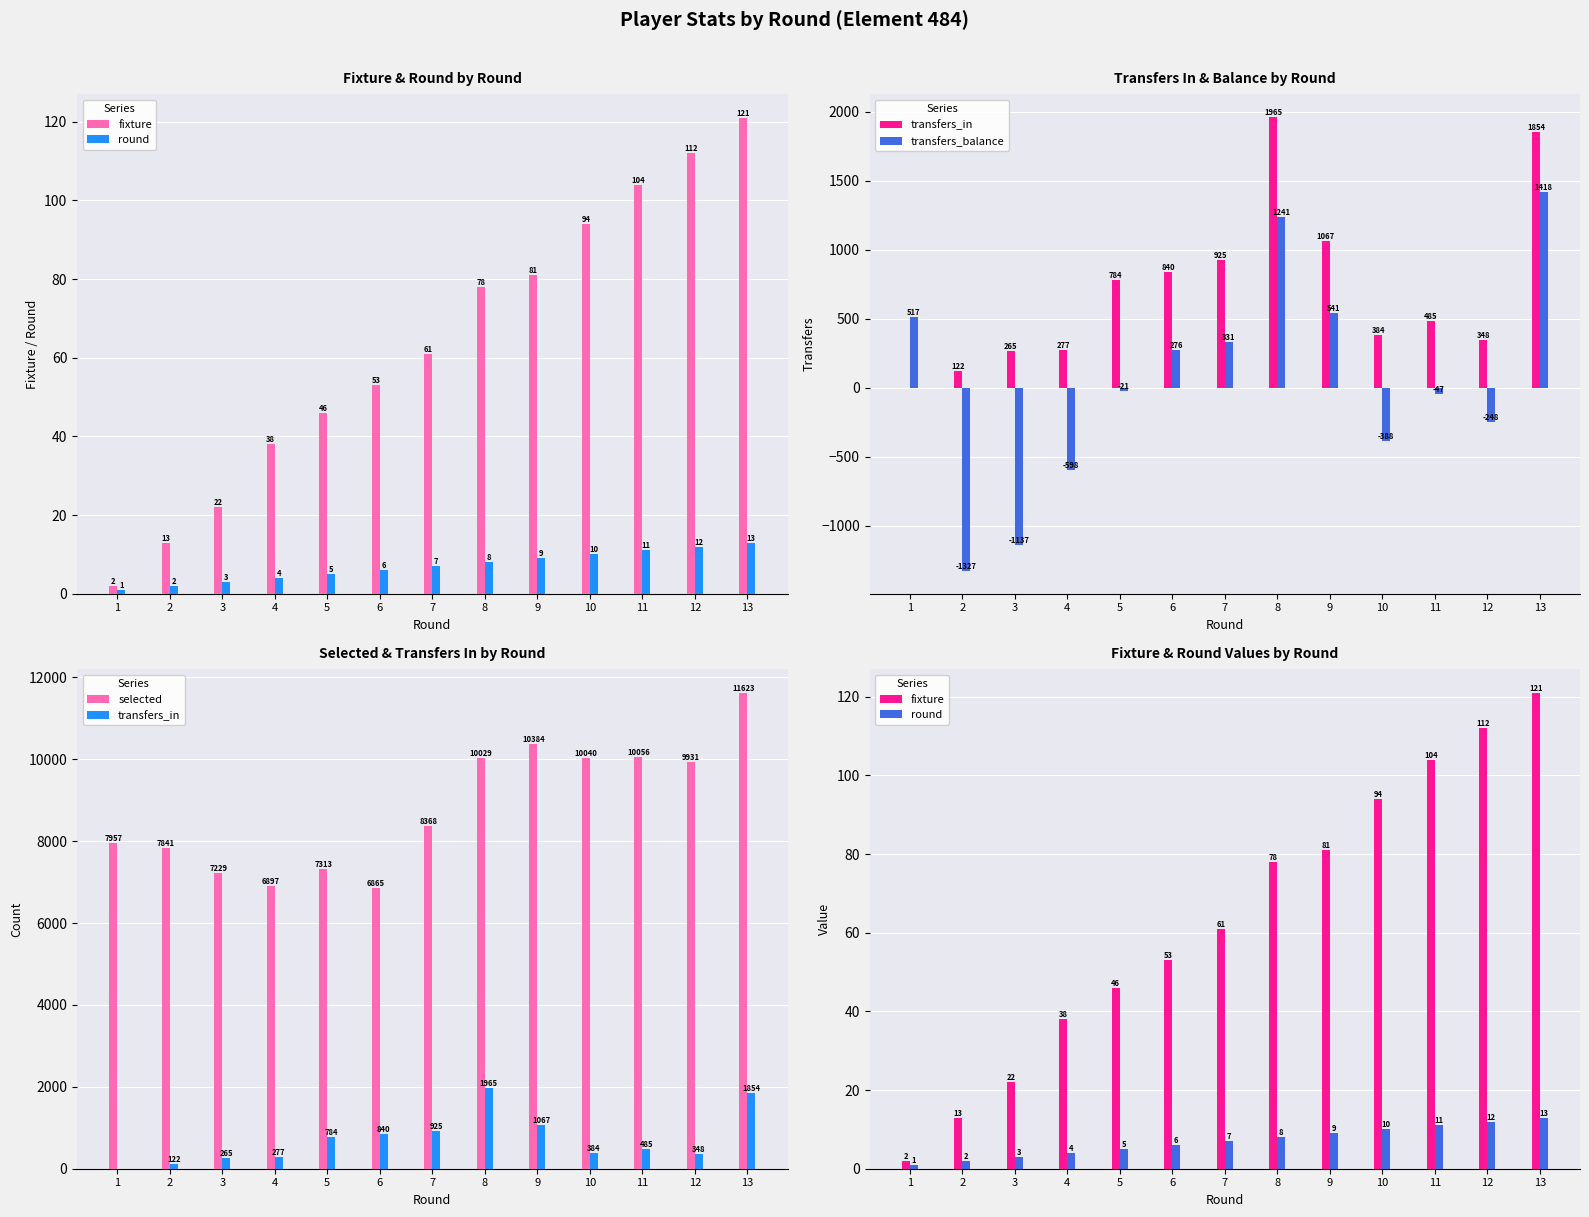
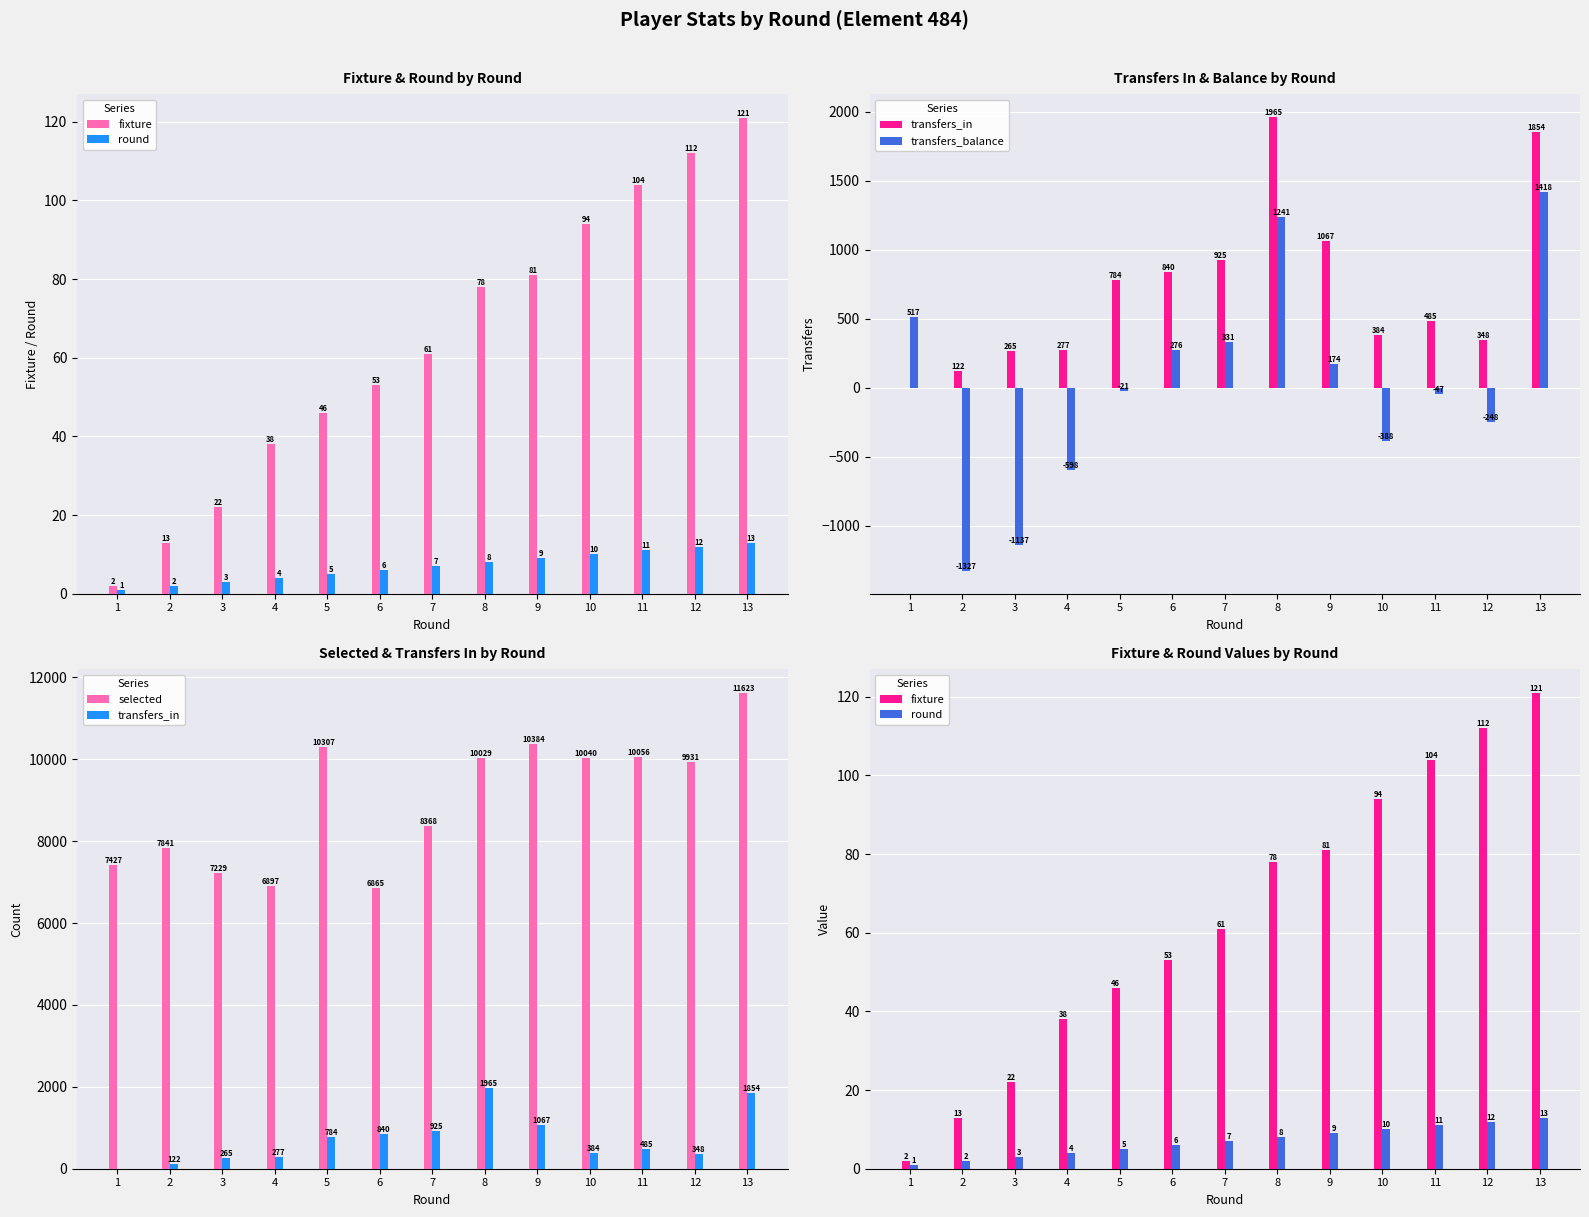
  {
    "Transfers In & Balance by Round": {
      "transfers_balance": {
        "1": 517,
        "2": -1327,
        "3": -1137,
        "4": -598,
        "5": -21,
        "6": 276,
        "7": 331,
        "8": 1241,
-       "9": 541,
+       "9": 174,
        "10": -388,
        "11": -47,
        "12": -248,
        "13": 1418
      }
    },
    "Selected & Transfers In by Round": {
      "selected": {
-       "1": 7957,
+       "1": 7427,
        "2": 7841,
        "3": 7229,
        "4": 6897,
-       "5": 7313,
+       "5": 10307,
        "6": 6865,
        "7": 8368,
        "8": 10029,
        "9": 10384,
        "10": 10040,
        "11": 10056,
        "12": 9931,
        "13": 11623
      },
      "transfers_in": {
        "2": 122,
        "3": 265,
        "4": 277,
        "5": 784,
        "6": 840,
        "7": 925,
        "8": 1965,
        "9": 1067,
        "10": 384,
        "11": 485,
        "12": 348,
        "13": 1854
      }
    },
    "Fixture & Round Values by Round": {
      "fixture": {
        "1": 2,
        "2": 13,
        "3": 22,
        "4": 38,
        "5": 46,
        "6": 53,
        "7": 61,
        "8": 78,
        "9": 81,
        "10": 94,
        "11": 104,
        "12": 112,
        "13": 121
      },
      "round": {
        "1": 1,
        "2": 2,
        "3": 3,
        "4": 4,
        "5": 5,
        "6": 6,
        "7": 7,
        "8": 8,
        "9": 9,
        "10": 10,
        "11": 11,
        "12": 12,
        "13": 13
      }
    }
  }
